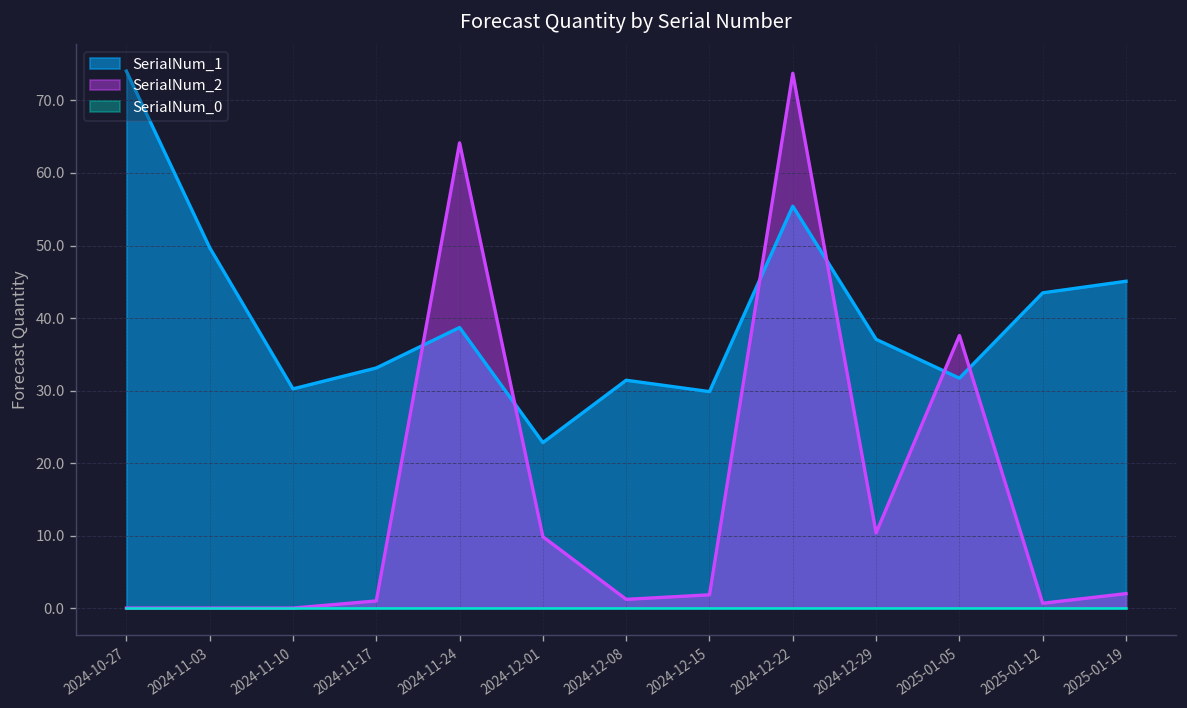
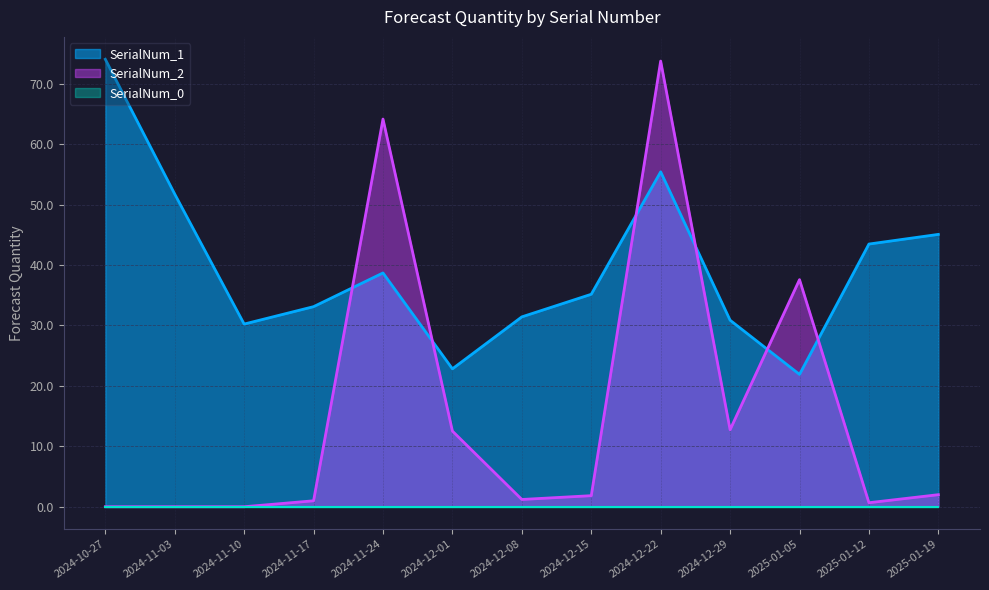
  {
    "SerialNum_1": {
-     "2024-11-03": 50,
+     "2024-11-03": 52,
      "2024-11-10": 30,
      "2024-11-17": 33,
      "2024-11-24": 39,
      "2024-12-01": 23,
      "2024-12-08": 31,
-     "2024-12-15": 30,
+     "2024-12-15": 35,
      "2024-12-22": 55,
-     "2024-12-29": 37,
-     "2025-01-05": 32,
+     "2024-12-29": 31,
+     "2025-01-05": 22,
      "2025-01-12": 43,
      "2025-01-19": 45
    },
    "SerialNum_2": {
      "2024-11-17": 1,
      "2024-11-24": 64,
-     "2024-12-01": 10,
+     "2024-12-01": 13,
      "2024-12-08": 1,
      "2024-12-15": 2,
      "2024-12-22": 74,
-     "2024-12-29": 10,
+     "2024-12-29": 13,
      "2025-01-05": 38,
      "2025-01-12": 1,
      "2025-01-19": 2
    },
    "SerialNum_0": {
      "2024-11-17": 0,
      "2024-11-24": 0,
      "2024-12-01": 0,
      "2024-12-08": 0,
      "2024-12-15": 0,
      "2024-12-22": 0,
      "2024-12-29": 0,
      "2025-01-05": 0,
      "2025-01-12": 0,
      "2025-01-19": 0
    }
  }
